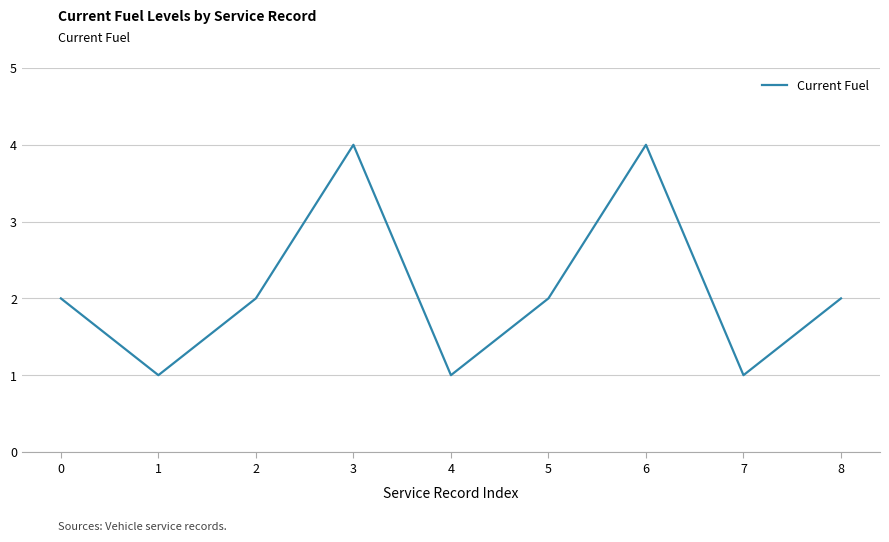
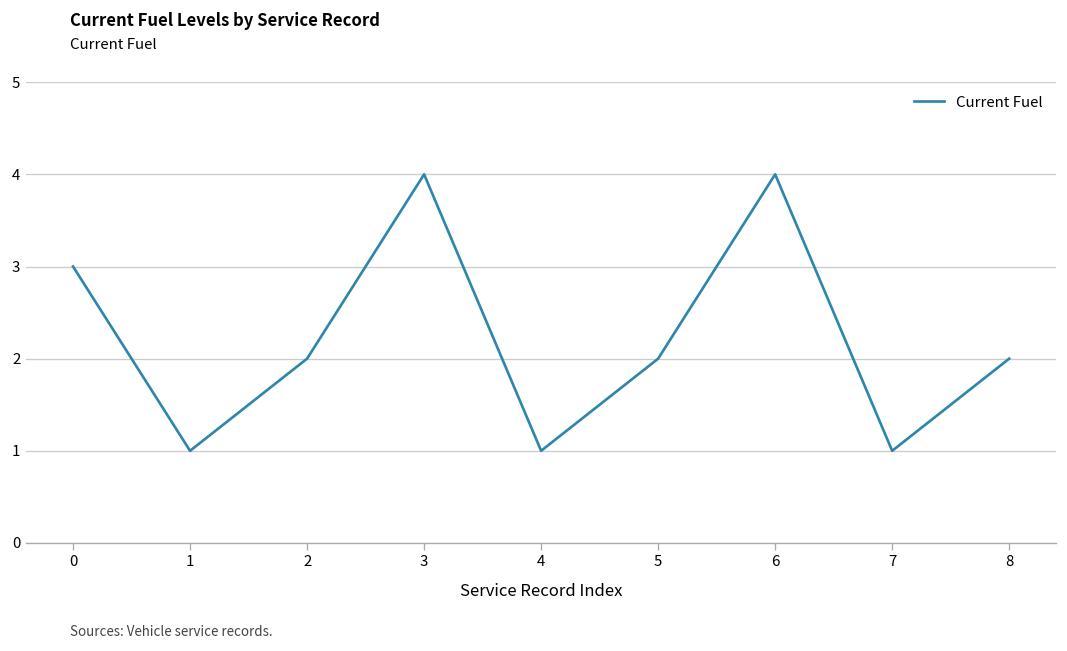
  {
-   "0": 2,
+   "0": 3,
    "1": 1,
    "2": 2,
    "3": 4,
    "4": 1,
    "5": 2,
    "6": 4,
    "7": 1,
    "8": 2
  }
